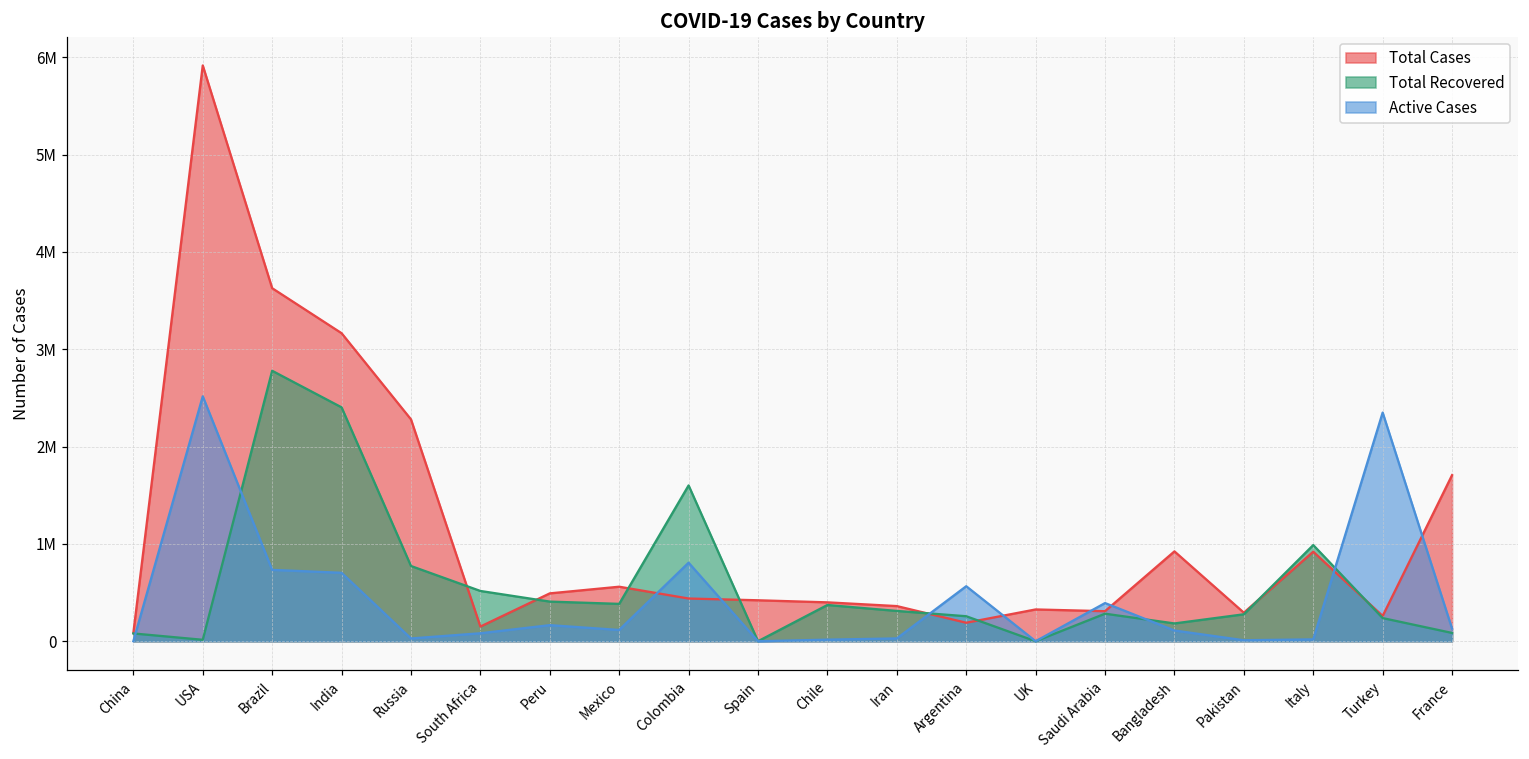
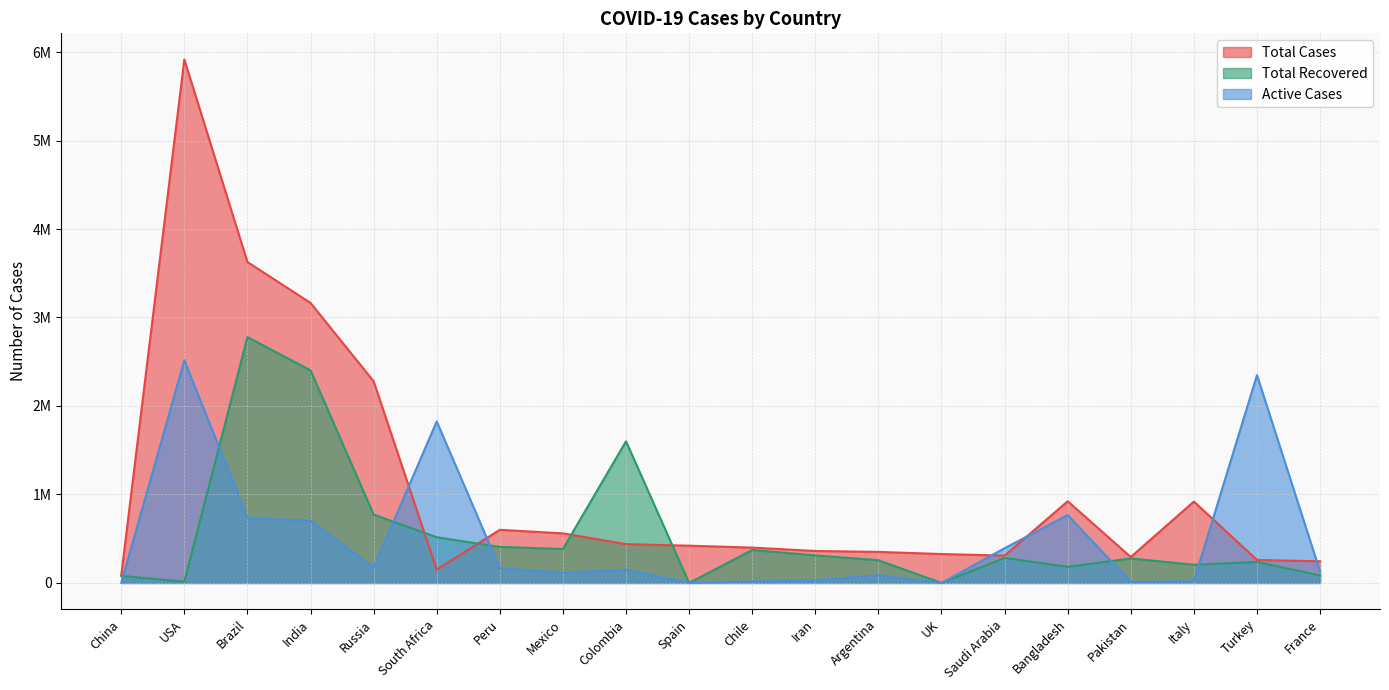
  {
    "Total Cases": {
      "USA": 5900000,
      "Brazil": 3600000,
      "India": 3200000,
      "Russia": 2300000,
      "South Africa": 200000,
-     "Peru": 500000,
+     "Peru": 600000,
      "Mexico": 600000,
      "Colombia": 400000,
      "Spain": 400000,
      "Iran": 400000,
-     "Argentina": 200000,
+     "Argentina": 400000,
      "UK": 300000,
      "Bangladesh": 900000,
      "Italy": 900000,
-     "France": 1700000
+     "France": 200000
    },
    "Total Recovered": {
      "USA": 0,
      "Brazil": 2800000,
      "India": 2400000,
      "Russia": 800000,
      "South Africa": 500000,
      "Peru": 400000,
      "Mexico": 400000,
      "Colombia": 1600000,
      "Iran": 300000,
      "Argentina": 300000,
      "Bangladesh": 200000,
-     "Italy": 1000000,
+     "Italy": 200000,
      "France": 100000
    },
    "Active Cases": {
      "China": 0,
      "USA": 2500000,
      "Brazil": 700000,
      "India": 700000,
-     "Russia": 0,
-     "South Africa": 100000,
+     "Russia": 200000,
+     "South Africa": 1800000,
      "Peru": 200000,
      "Mexico": 100000,
-     "Colombia": 800000,
+     "Colombia": 100000,
      "Chile": 0,
      "Iran": 0,
-     "Argentina": 600000,
+     "Argentina": 100000,
      "Saudi Arabia": 400000,
-     "Bangladesh": 100000,
+     "Bangladesh": 800000,
      "Pakistan": 0,
      "Italy": 0,
      "Turkey": 2300000,
      "France": 100000
    }
  }
